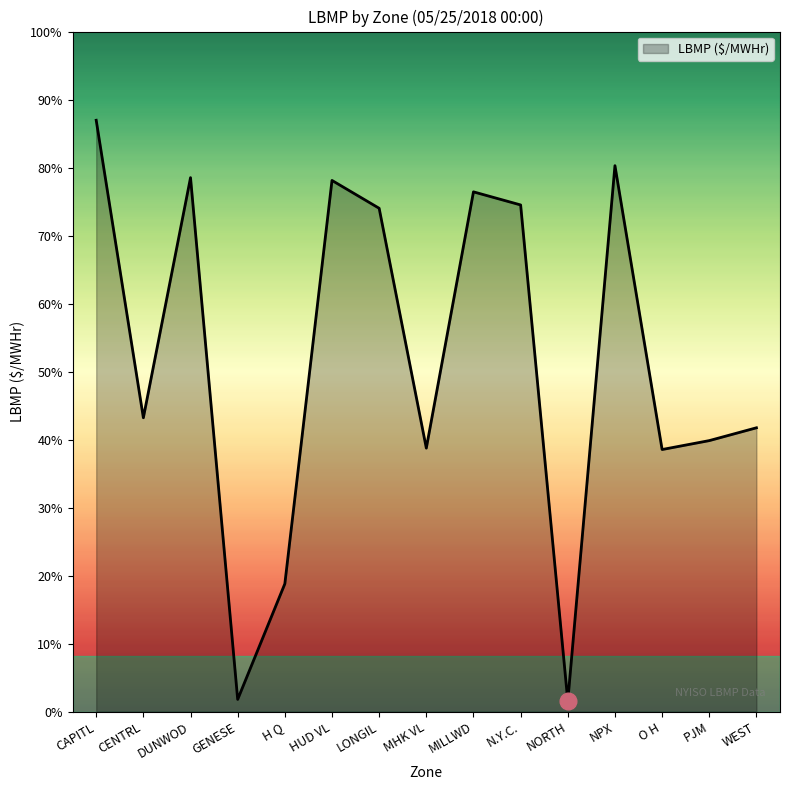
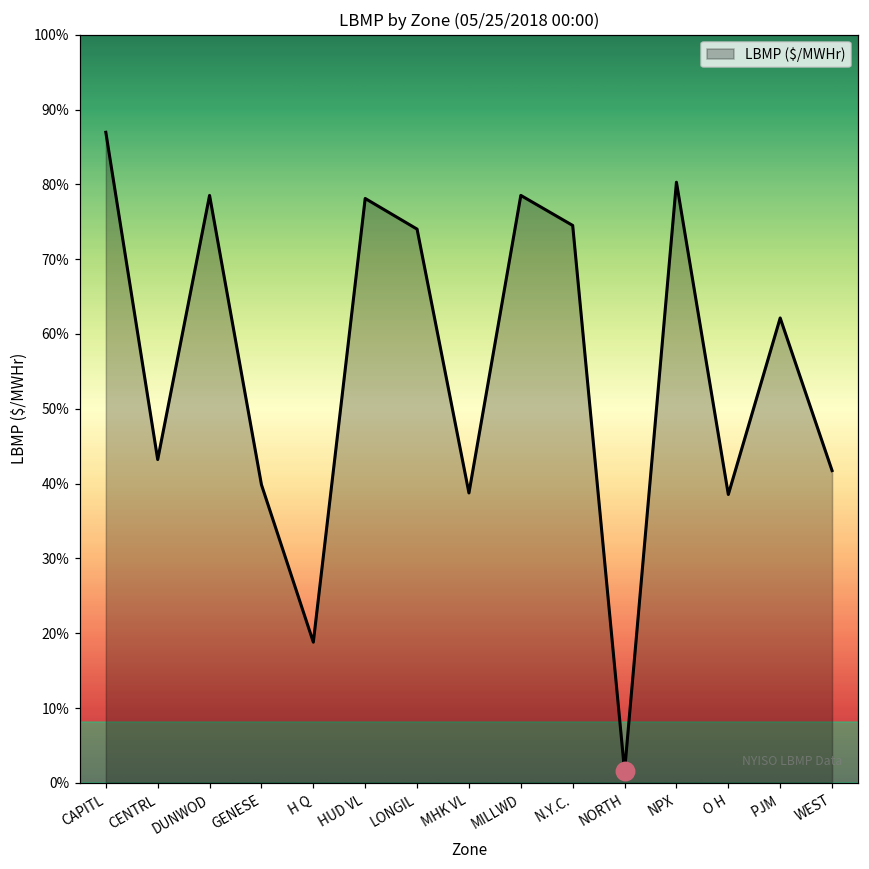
  {
    "LBMP ($/MWHr)": {
      "CAPITL": "87%",
      "CENTRL": "43%",
      "DUNWOD": "79%",
-     "GENESE": "2%",
+     "GENESE": "40%",
      "H Q": "19%",
      "HUD VL": "78%",
      "LONGIL": "74%",
      "MHK VL": "39%",
-     "MILLWD": "76%",
+     "MILLWD": "79%",
      "N.Y.C.": "75%",
      "NPX": "80%",
      "O H": "39%",
-     "PJM": "40%",
+     "PJM": "62%",
      "WEST": "42%"
    }
  }
